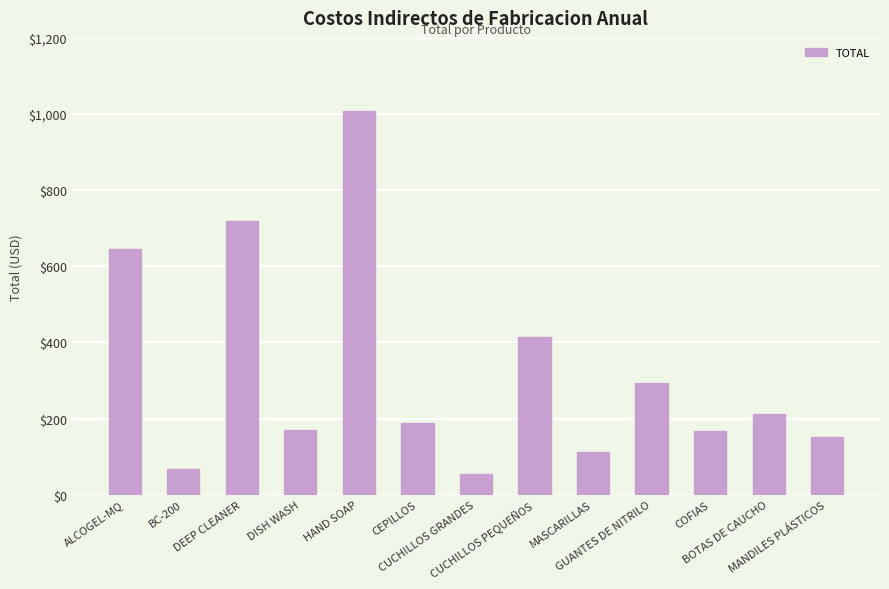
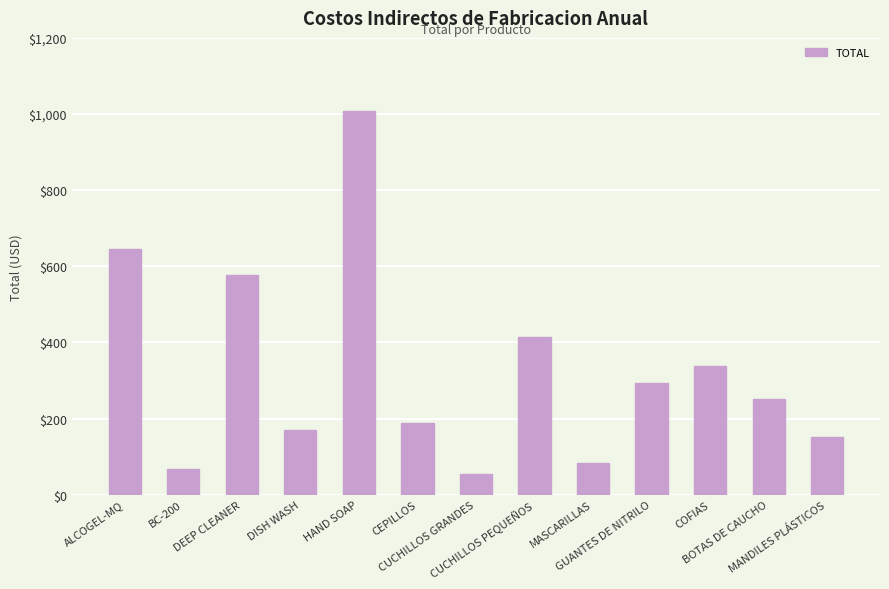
  {
    "ALCOGEL-MQ": "$650",
    "BC-200": "$70",
-   "DEEP CLEANER": "$720",
+   "DEEP CLEANER": "$580",
    "DISH WASH": "$170",
    "HAND SOAP": "$1,010",
    "CEPILLOS": "$190",
    "CUCHILLOS GRANDES": "$50",
    "CUCHILLOS PEQUEÑOS": "$420",
-   "MASCARILLAS": "$110",
+   "MASCARILLAS": "$80",
    "GUANTES DE NITRILO": "$290",
-   "COFIAS": "$170",
-   "BOTAS DE CAUCHO": "$210",
+   "COFIAS": "$340",
+   "BOTAS DE CAUCHO": "$250",
    "MANDILES PLÁSTICOS": "$150"
  }
